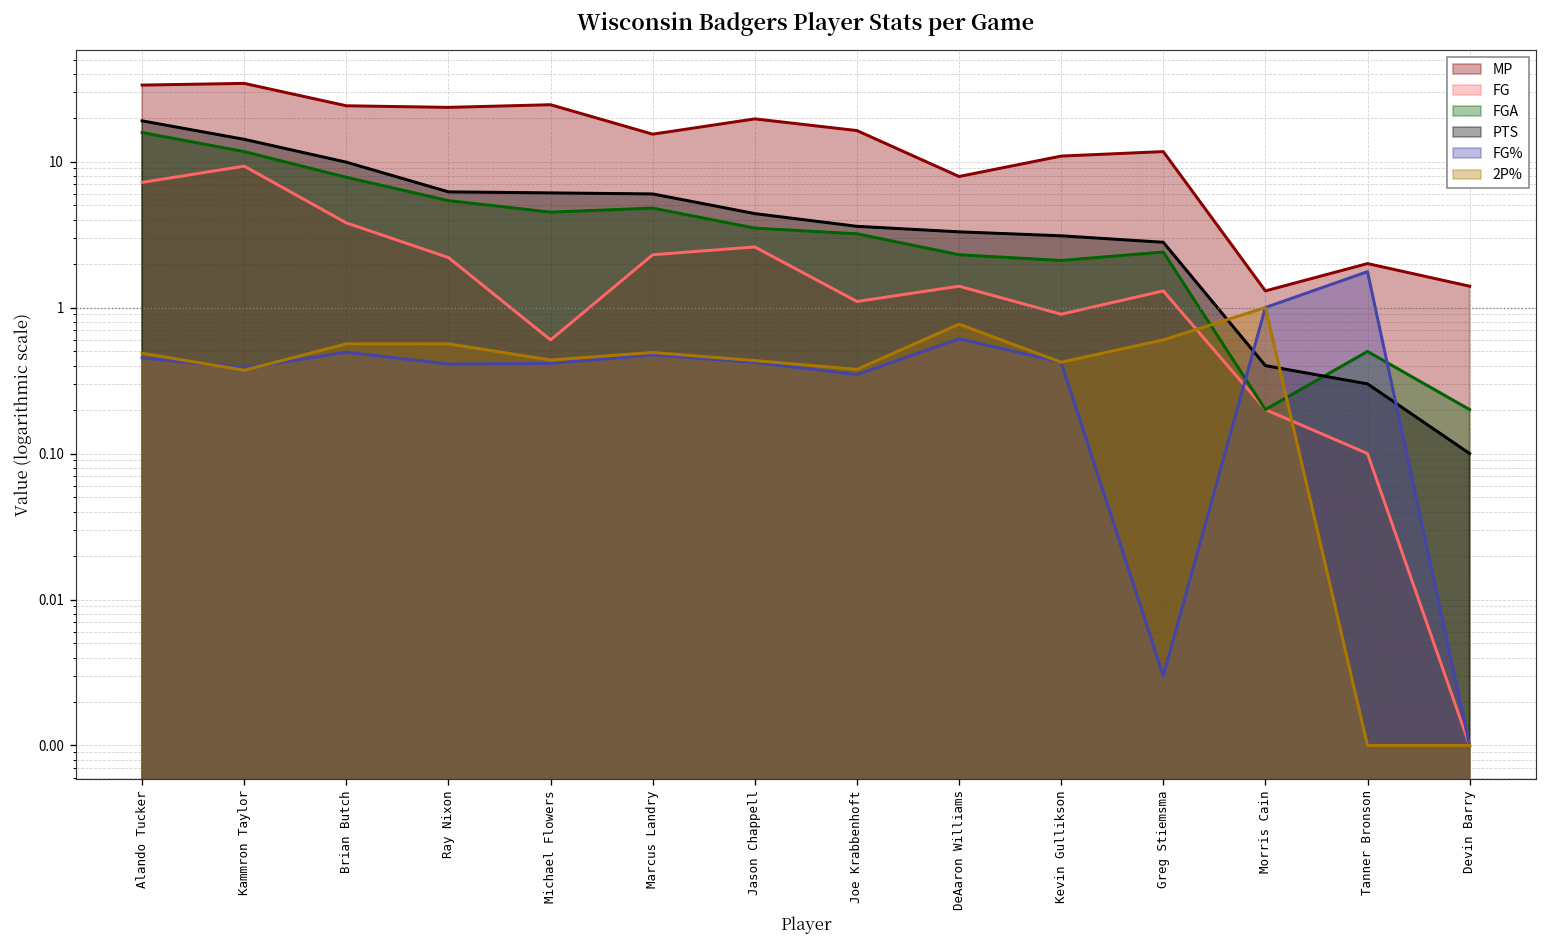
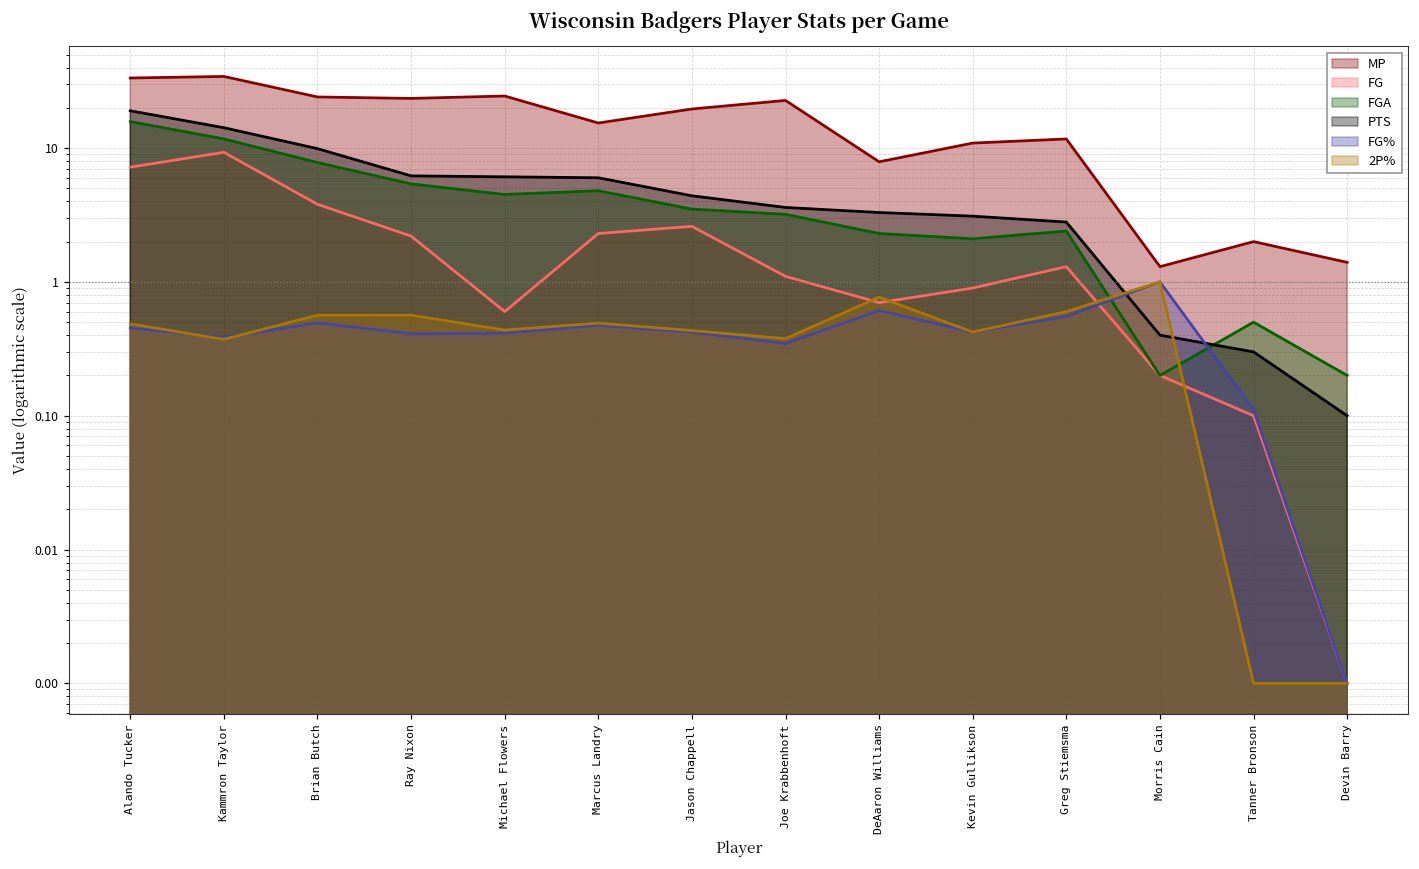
  {
    "MP": {
      "Alando Tucker": 33,
      "Kammron Taylor": 34,
      "Brian Butch": 24,
      "Ray Nixon": 24,
      "Michael Flowers": 25,
      "Marcus Landry": 15,
      "Jason Chappell": 20,
-     "Joe Krabbenhoft": 16,
+     "Joe Krabbenhoft": 23,
      "DeAaron Williams": 8,
      "Kevin Gullikson": 11,
      "Greg Stiemsma": 12,
      "Morris Cain": 1.3,
      "Tanner Bronson": 2,
      "Devin Barry": 1.4
    },
    "FG": {
      "Alando Tucker": 7,
      "Kammron Taylor": 9,
      "Brian Butch": 3.8,
      "Ray Nixon": 2.2,
      "Michael Flowers": 0.6,
      "Marcus Landry": 2.3,
      "Jason Chappell": 2.6,
      "Joe Krabbenhoft": 1.1,
-     "DeAaron Williams": 1.4,
+     "DeAaron Williams": 0.7,
      "Kevin Gullikson": 0.9,
      "Greg Stiemsma": 1.3,
      "Tanner Bronson": 0.1
    },
    "FG%": {
      "Alando Tucker": 0.45,
      "Brian Butch": 0.49,
      "Ray Nixon": 0.41,
      "Michael Flowers": 0.41,
      "Joe Krabbenhoft": 0.35,
      "DeAaron Williams": 0.6,
-     "Greg Stiemsma": 0.003,
-     "Tanner Bronson": 1.8
+     "Greg Stiemsma": 0.6,
+     "Tanner Bronson": 0.11
    },
    "2P%": {
      "Alando Tucker": 0.49,
      "Brian Butch": 0.6,
      "Ray Nixon": 0.6,
      "Michael Flowers": 0.44,
      "Joe Krabbenhoft": 0.38,
      "DeAaron Williams": 0.8,
      "Greg Stiemsma": 0.6,
      "Tanner Bronson": 0.001
    }
  }
